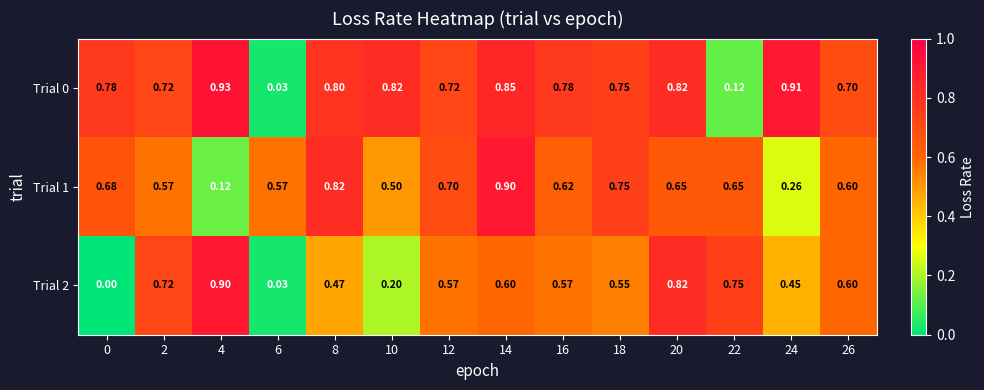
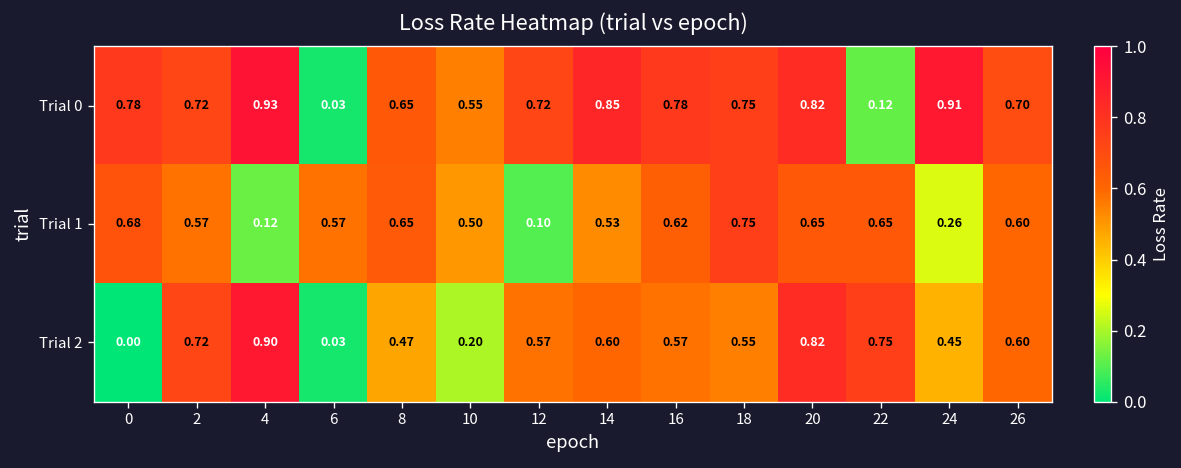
  {
    "Trial 0": {
      "0": 0.78,
      "2": 0.72,
      "4": 0.93,
      "6": 0.03,
-     "8": 0.80,
-     "10": 0.82,
+     "8": 0.65,
+     "10": 0.55,
      "12": 0.72,
      "14": 0.85,
      "16": 0.78,
      "18": 0.75,
      "20": 0.82,
      "22": 0.12,
      "24": 0.91,
      "26": 0.70
    },
    "Trial 1": {
      "0": 0.68,
      "2": 0.57,
      "4": 0.12,
      "6": 0.57,
-     "8": 0.82,
+     "8": 0.65,
      "10": 0.50,
-     "12": 0.70,
-     "14": 0.90,
+     "12": 0.10,
+     "14": 0.53,
      "16": 0.62,
      "18": 0.75,
      "20": 0.65,
      "22": 0.65,
      "24": 0.26,
      "26": 0.60
    },
    "Trial 2": {
      "0": 0.00,
      "2": 0.72,
      "4": 0.90,
      "6": 0.03,
      "8": 0.47,
      "10": 0.20,
      "12": 0.57,
      "14": 0.60,
      "16": 0.57,
      "18": 0.55,
      "20": 0.82,
      "22": 0.75,
      "24": 0.45,
      "26": 0.60
    }
  }
